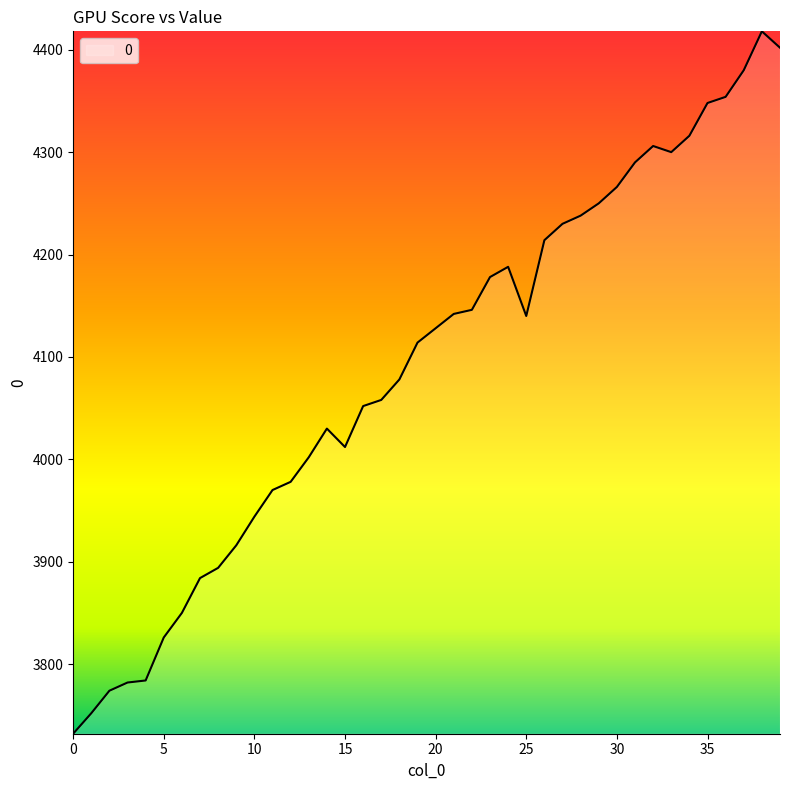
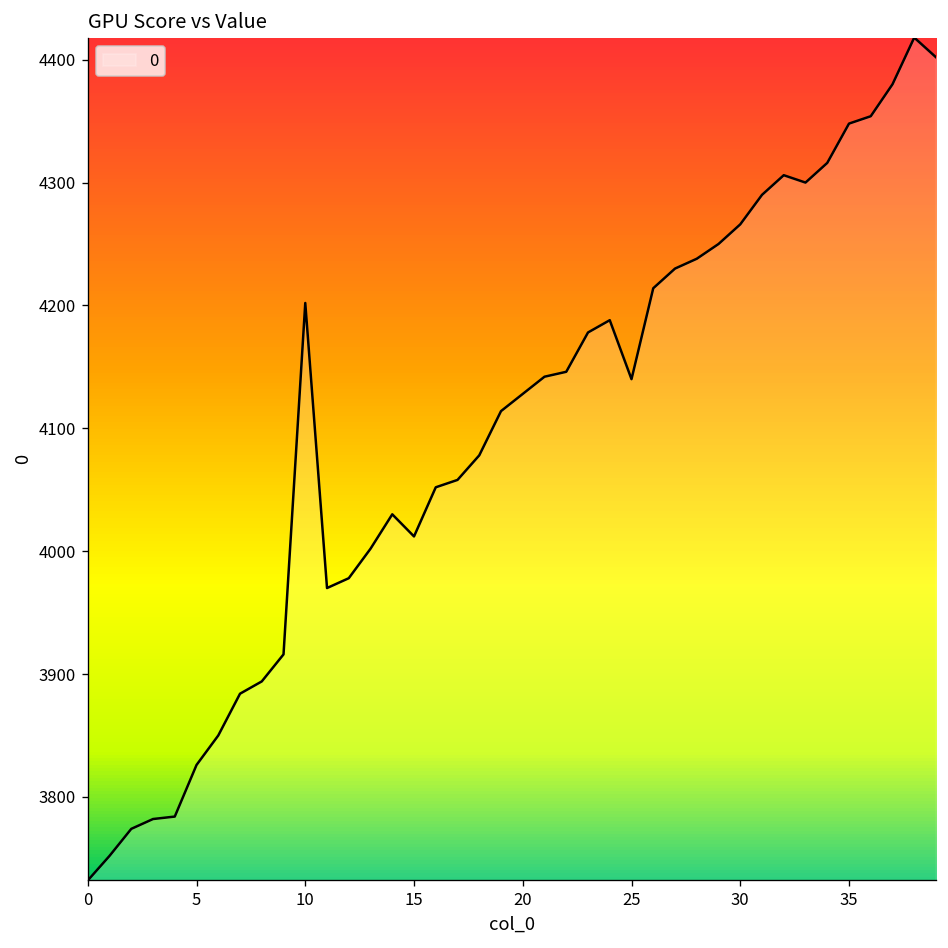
  {
    "0": 3732,
    "5": 3826,
-   "10": 3944,
+   "10": 4202,
    "15": 4012,
    "20": 4128,
    "25": 4140,
    "30": 4266,
    "35": 4348
  }
